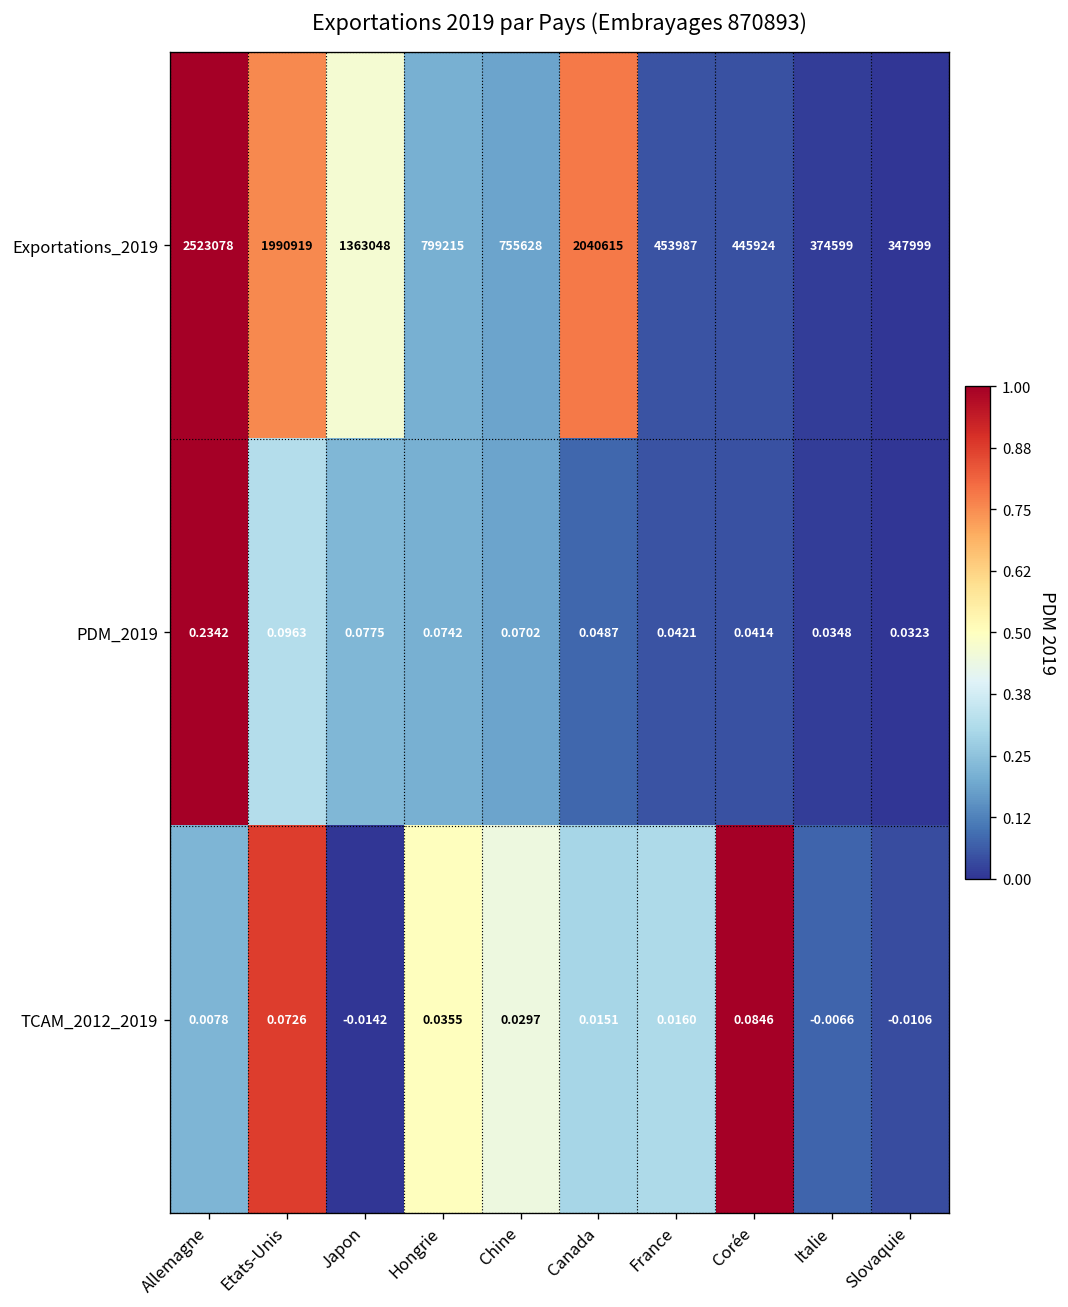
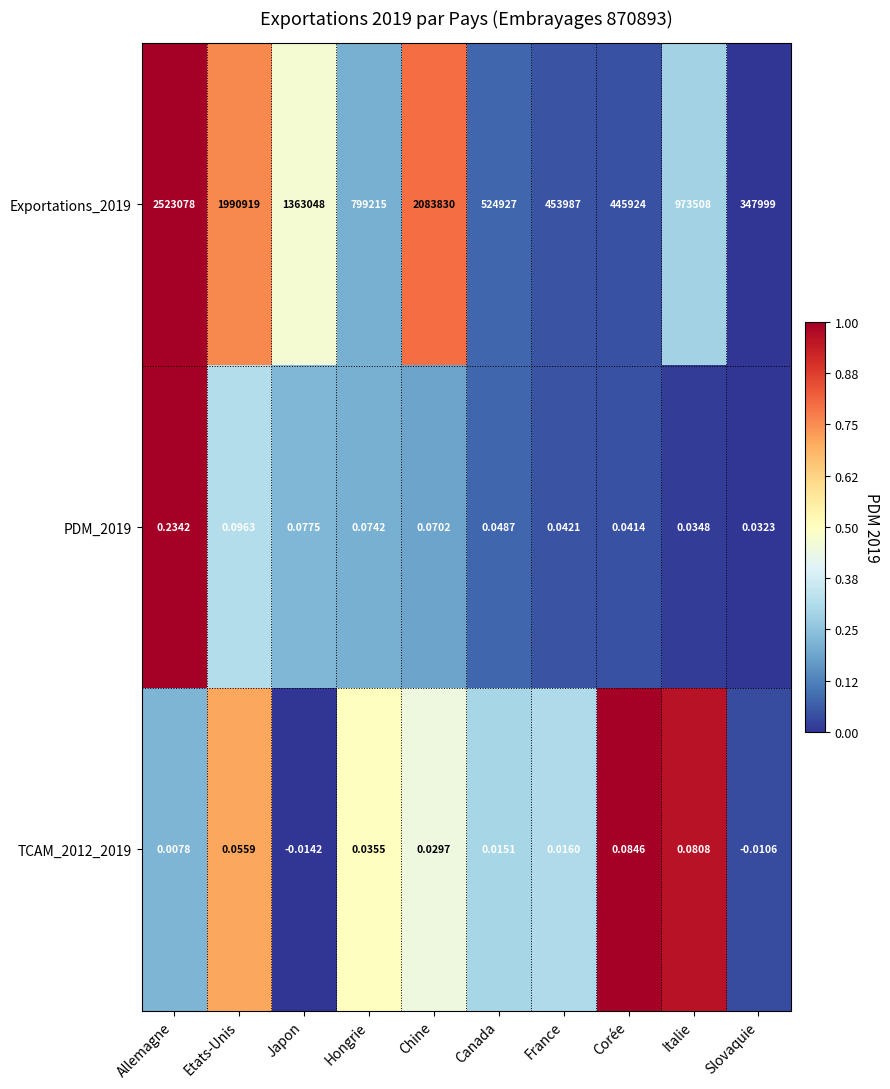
  {
    "Exportations_2019": {
      "Allemagne": 2523078,
      "Etats-Unis": 1990919,
      "Japon": 1363048,
      "Hongrie": 799215,
-     "Chine": 755628,
-     "Canada": 2040615,
+     "Chine": 2083830,
+     "Canada": 524927,
      "France": 453987,
      "Corée": 445924,
-     "Italie": 374599,
+     "Italie": 973508,
      "Slovaquie": 347999
    },
    "PDM_2019": {
      "Allemagne": 0.2342,
      "Etats-Unis": 0.0963,
      "Japon": 0.0775,
      "Hongrie": 0.0742,
      "Chine": 0.0702,
      "Canada": 0.0487,
      "France": 0.0421,
      "Corée": 0.0414,
      "Italie": 0.0348,
      "Slovaquie": 0.0323
    },
    "TCAM_2012_2019": {
      "Allemagne": 0.0078,
-     "Etats-Unis": 0.0726,
+     "Etats-Unis": 0.0559,
      "Japon": -0.0142,
      "Hongrie": 0.0355,
      "Chine": 0.0297,
      "Canada": 0.0151,
      "France": 0.0160,
      "Corée": 0.0846,
-     "Italie": -0.0066,
+     "Italie": 0.0808,
      "Slovaquie": -0.0106
    }
  }
